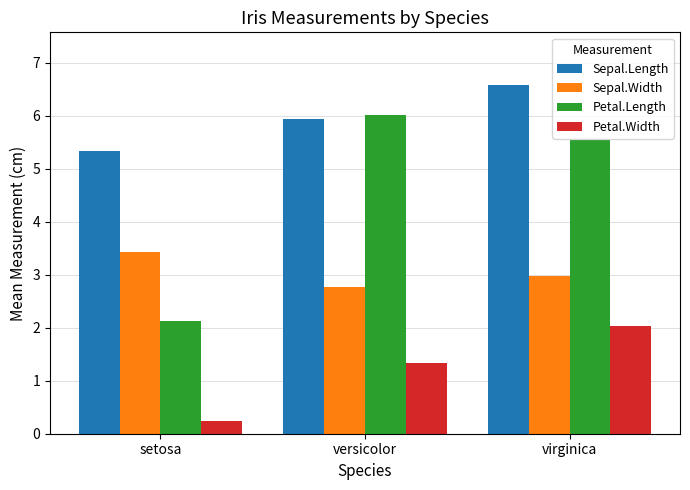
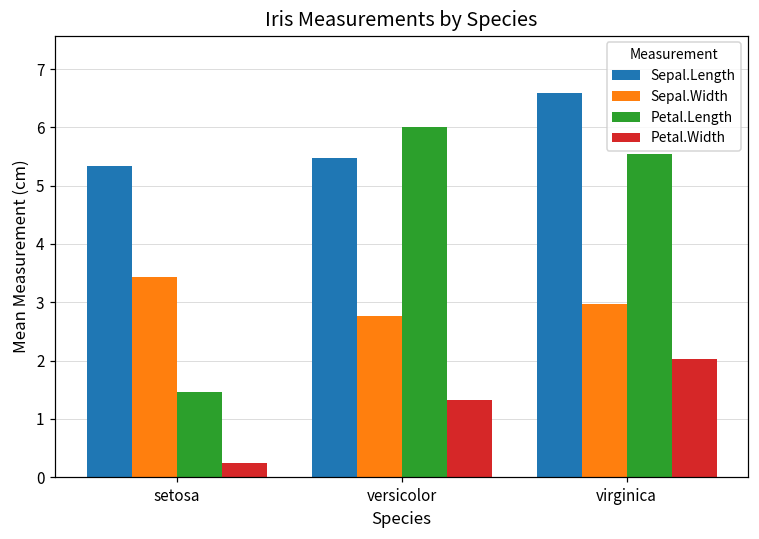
  {
    "Sepal.Length": {
      "setosa": 5.3,
-     "versicolor": 5.9,
+     "versicolor": 5.5,
      "virginica": 6.6
    },
    "Sepal.Width": {
      "setosa": 3.4,
      "versicolor": 2.8,
      "virginica": 3.0
    },
    "Petal.Length": {
-     "setosa": 2.1,
+     "setosa": 1.5,
      "versicolor": 6.0,
      "virginica": 5.6
    },
    "Petal.Width": {
      "setosa": 0.2,
      "versicolor": 1.3,
      "virginica": 2.0
    }
  }
